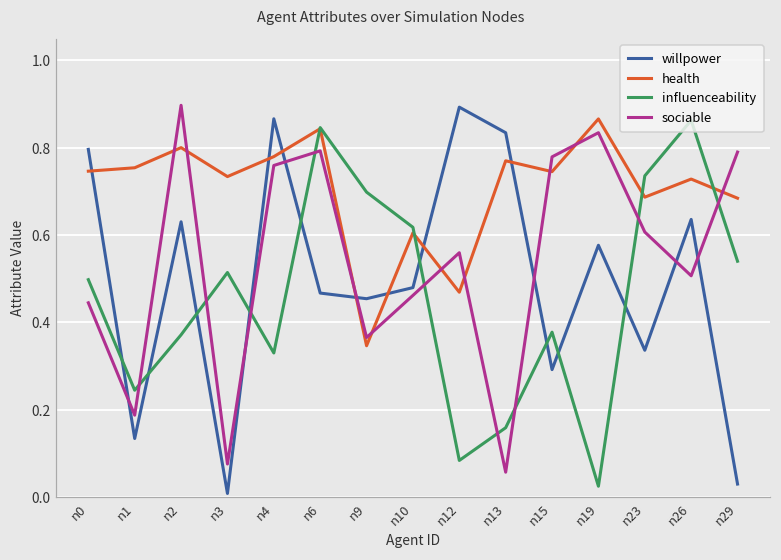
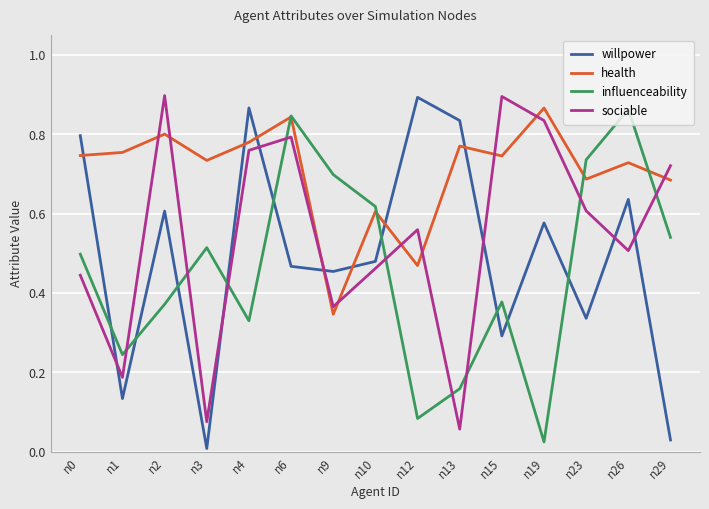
  {
    "willpower": {
      "n0": 0.80,
      "n1": 0.13,
-     "n2": 0.63,
+     "n2": 0.61,
      "n3": 0.01,
      "n4": 0.87,
      "n6": 0.47,
      "n9": 0.45,
      "n10": 0.48,
      "n12": 0.89,
      "n13": 0.83,
      "n15": 0.29,
      "n19": 0.58,
      "n23": 0.34,
      "n26": 0.64,
      "n29": 0.03
    },
    "health": {
      "n0": 0.75,
      "n1": 0.75,
      "n2": 0.80,
      "n3": 0.73,
      "n4": 0.78,
      "n9": 0.35,
      "n10": 0.61,
      "n12": 0.47,
      "n13": 0.77,
      "n15": 0.75,
      "n19": 0.87,
      "n23": 0.69,
      "n26": 0.73,
      "n29": 0.68
    },
    "influenceability": {
      "n0": 0.50,
      "n1": 0.24,
      "n2": 0.37,
      "n3": 0.51,
      "n4": 0.33,
      "n9": 0.70,
      "n10": 0.62,
      "n12": 0.08,
      "n13": 0.16,
      "n15": 0.38,
      "n19": 0.03,
      "n23": 0.74,
      "n29": 0.54
    },
    "sociable": {
      "n0": 0.45,
      "n1": 0.19,
      "n2": 0.90,
      "n3": 0.08,
      "n4": 0.76,
      "n6": 0.79,
      "n9": 0.37,
      "n10": 0.46,
      "n12": 0.56,
      "n13": 0.06,
-     "n15": 0.78,
+     "n15": 0.90,
      "n19": 0.83,
      "n23": 0.61,
      "n26": 0.51,
-     "n29": 0.79
+     "n29": 0.72
    }
  }
